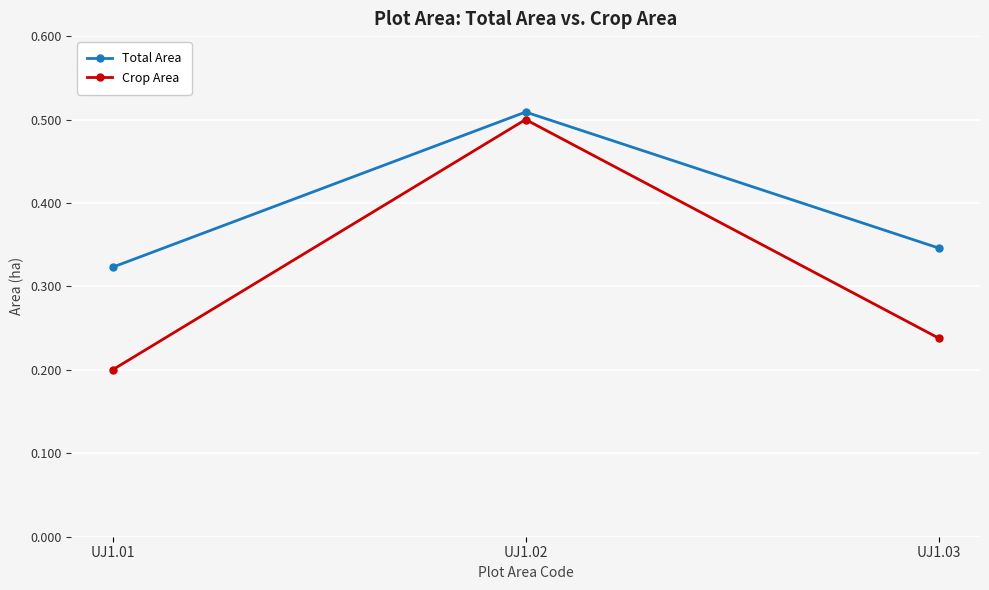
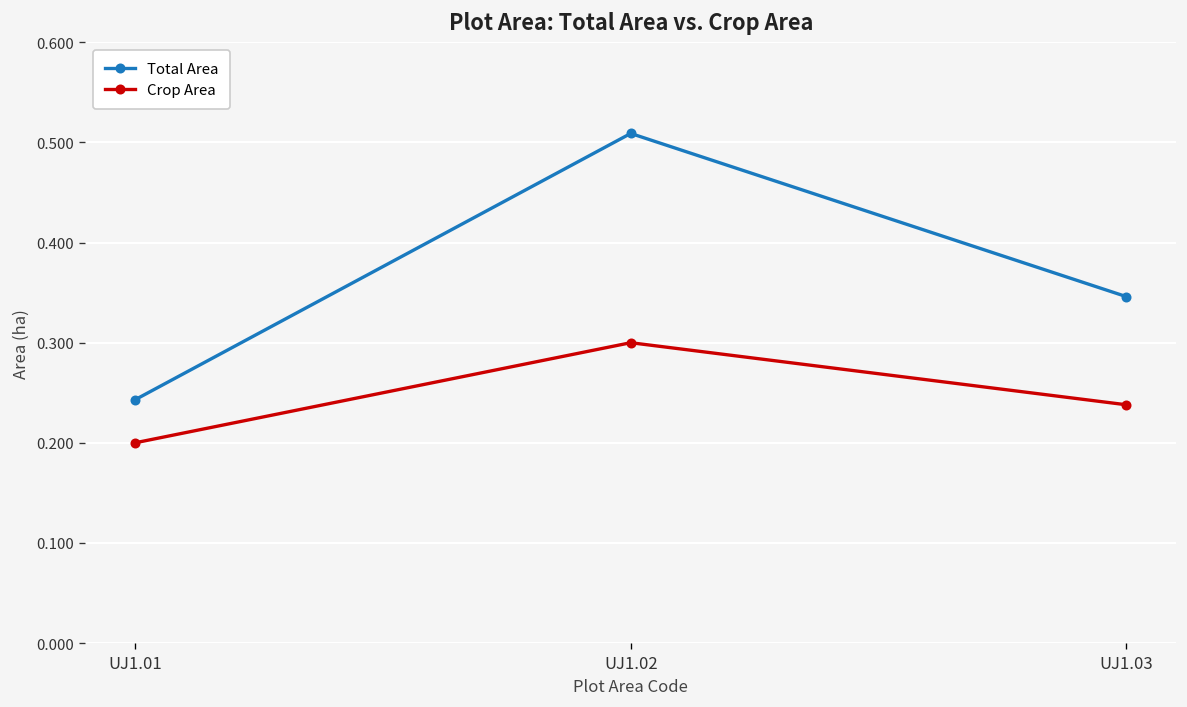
  {
    "Total Area": {
-     "UJ1.01": 0.32,
+     "UJ1.01": 0.24,
      "UJ1.02": 0.51,
      "UJ1.03": 0.35
    },
    "Crop Area": {
      "UJ1.01": 0.2,
-     "UJ1.02": 0.5,
+     "UJ1.02": 0.3,
      "UJ1.03": 0.24
    }
  }
